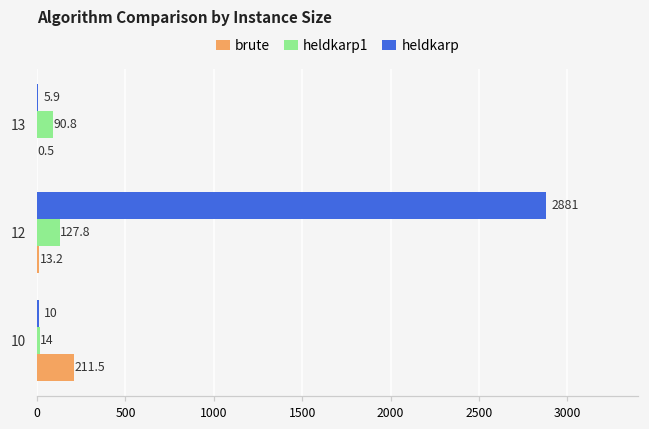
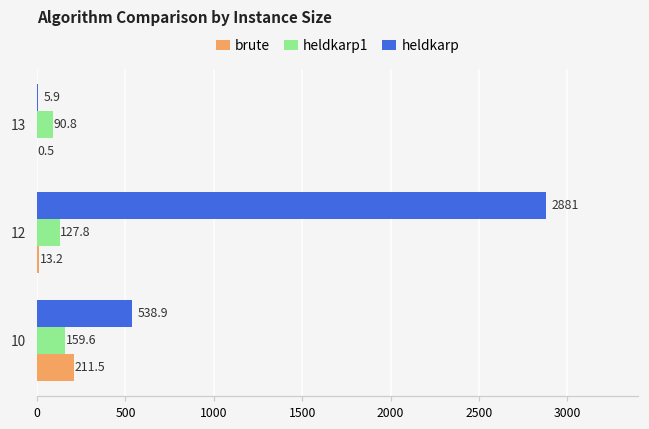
  {
    "brute": {
      "13": 0.5,
      "12": 13.2,
      "10": 211.5
    },
    "heldkarp1": {
      "13": 90.8,
      "12": 127.8,
-     "10": 14
+     "10": 159.6
    },
    "heldkarp": {
      "13": 5.9,
      "12": 2881,
-     "10": 10
+     "10": 538.9
    }
  }
